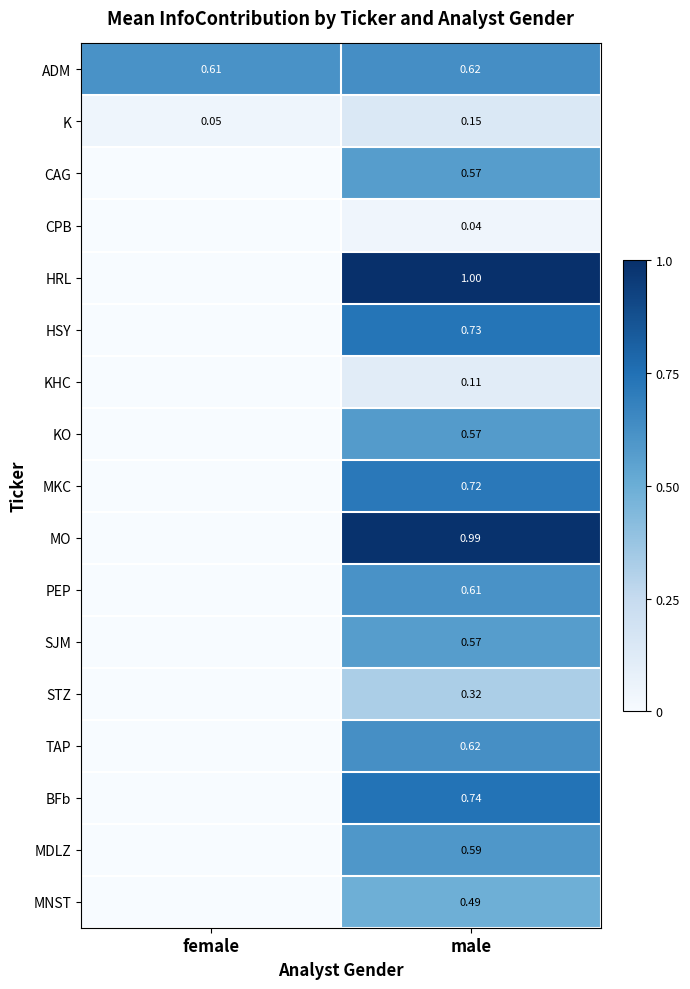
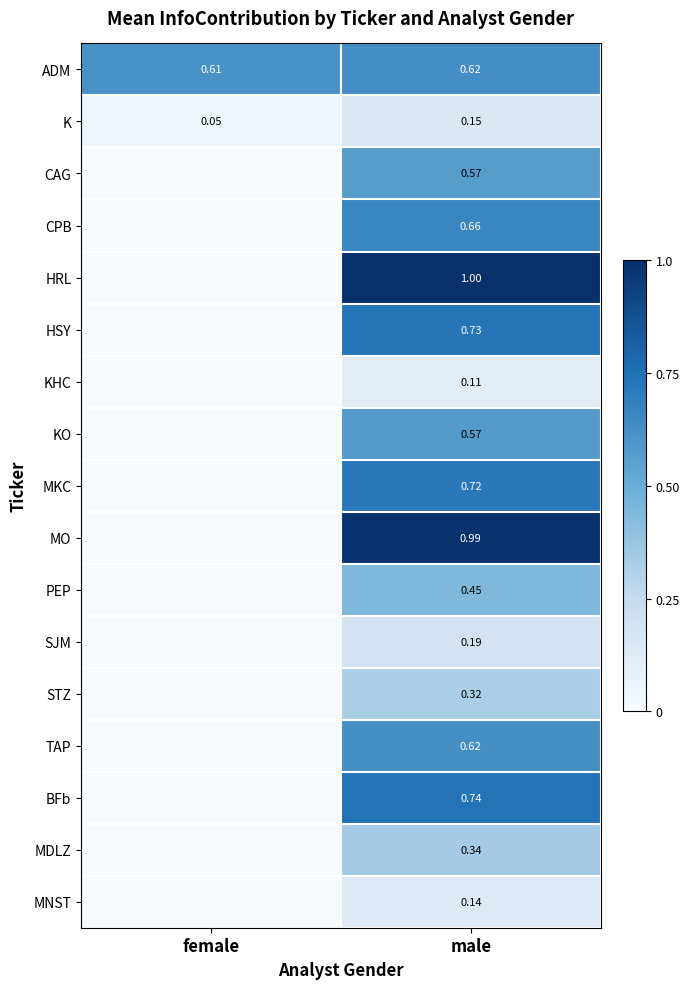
  {
    "ADM": {
      "female": 0.61,
      "male": 0.62
    },
    "K": {
      "female": 0.05,
      "male": 0.15
    },
    "CAG": {
      "male": 0.57
    },
    "CPB": {
-     "male": 0.04
+     "male": 0.66
    },
    "HRL": {
      "male": 1.00
    },
    "HSY": {
      "male": 0.73
    },
    "KHC": {
      "male": 0.11
    },
    "KO": {
      "male": 0.57
    },
    "MKC": {
      "male": 0.72
    },
    "MO": {
      "male": 0.99
    },
    "PEP": {
-     "male": 0.61
+     "male": 0.45
    },
    "SJM": {
-     "male": 0.57
+     "male": 0.19
    },
    "STZ": {
      "male": 0.32
    },
    "TAP": {
      "male": 0.62
    },
    "BFb": {
      "male": 0.74
    },
    "MDLZ": {
-     "male": 0.59
+     "male": 0.34
    },
    "MNST": {
-     "male": 0.49
+     "male": 0.14
    }
  }
